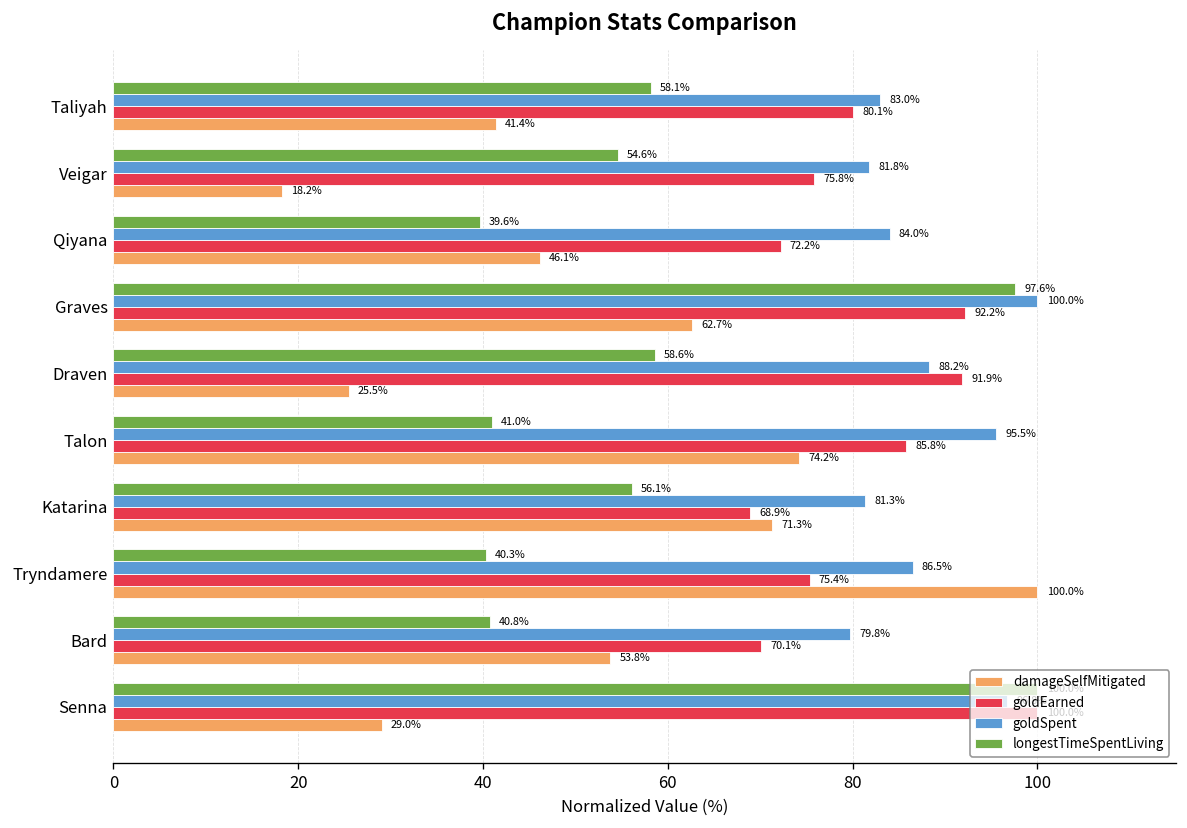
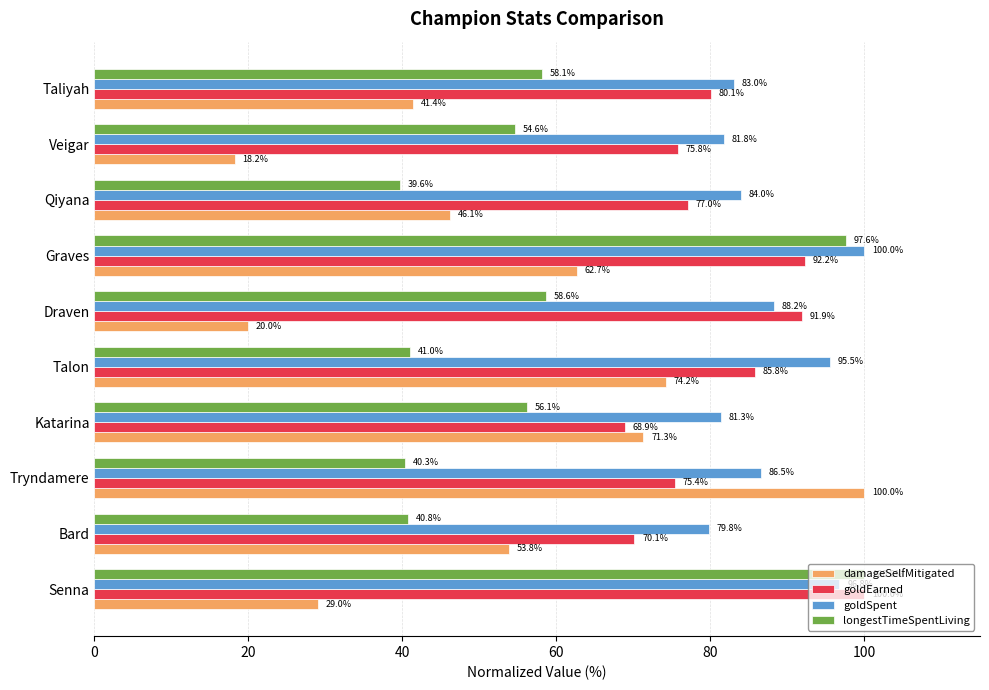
  {
    "damageSelfMitigated": {
      "Taliyah": "41.4%",
      "Veigar": "18.2%",
      "Qiyana": "46.1%",
      "Graves": "62.7%",
-     "Draven": "25.5%",
+     "Draven": "20.0%",
      "Talon": "74.2%",
      "Katarina": "71.3%",
      "Tryndamere": "100.0%",
      "Bard": "53.8%",
      "Senna": "29.0%"
    },
    "goldEarned": {
      "Taliyah": "80.1%",
      "Veigar": "75.8%",
-     "Qiyana": "72.2%",
+     "Qiyana": "77.0%",
      "Graves": "92.2%",
      "Draven": "91.9%",
      "Talon": "85.8%",
      "Katarina": "68.9%",
      "Tryndamere": "75.4%",
      "Bard": "70.1%"
    },
    "goldSpent": {
      "Taliyah": "83.0%",
      "Veigar": "81.8%",
      "Qiyana": "84.0%",
      "Graves": "100.0%",
      "Draven": "88.2%",
      "Talon": "95.5%",
      "Katarina": "81.3%",
      "Tryndamere": "86.5%",
      "Bard": "79.8%"
    },
    "longestTimeSpentLiving": {
      "Taliyah": "58.1%",
      "Veigar": "54.6%",
      "Qiyana": "39.6%",
      "Graves": "97.6%",
      "Draven": "58.6%",
      "Talon": "41.0%",
      "Katarina": "56.1%",
      "Tryndamere": "40.3%",
      "Bard": "40.8%"
    }
  }
